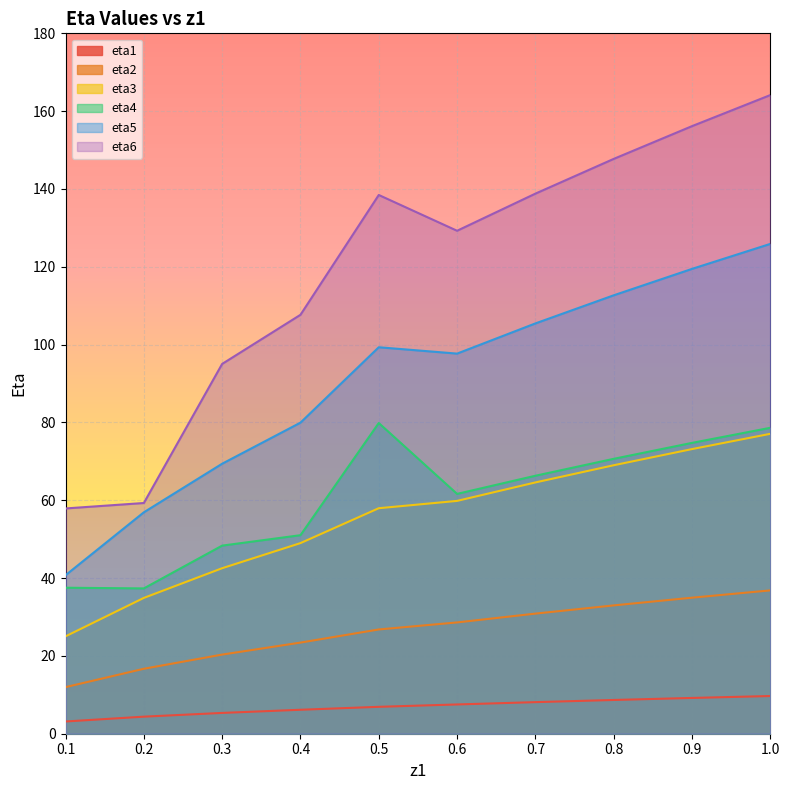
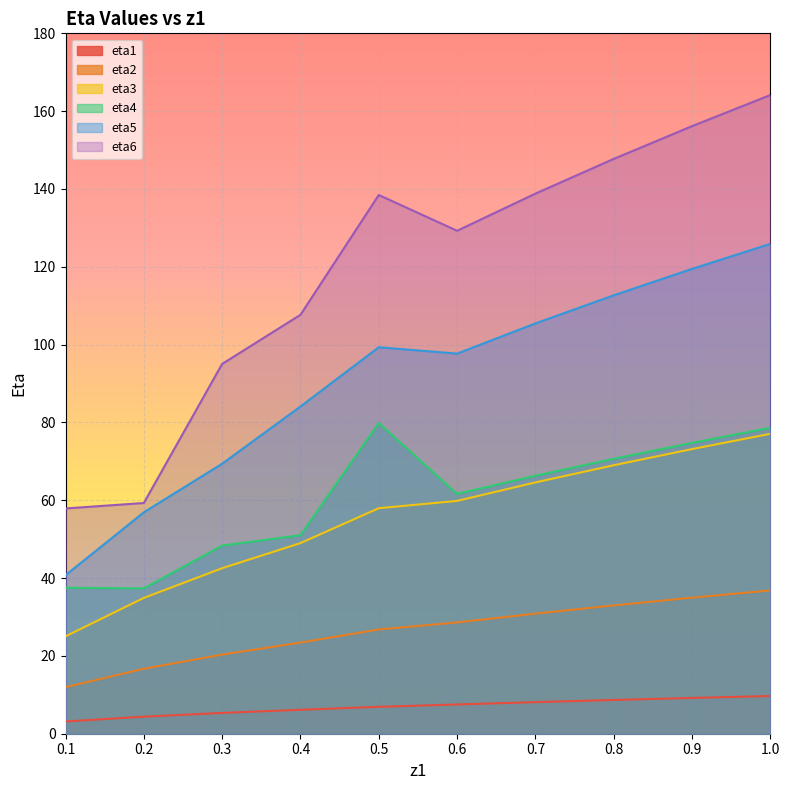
  {
    "eta3": {
      "0.1": 25,
      "0.2": 35,
      "0.3": 43,
      "0.4": 49,
      "0.5": 58,
      "0.6": 60,
      "0.7": 65,
      "0.8": 69,
      "0.9": 73,
      "1.0": 77
    },
    "eta4": {
      "0.1": 38,
      "0.2": 37,
      "0.3": 48,
      "0.4": 51,
      "0.5": 80,
      "0.6": 62,
      "0.7": 66,
      "0.8": 71,
      "0.9": 75,
      "1.0": 79
    },
    "eta5": {
      "0.1": 41,
      "0.2": 57,
      "0.3": 69,
-     "0.4": 80,
+     "0.4": 84,
      "0.5": 99,
      "0.6": 98,
      "0.7": 105,
      "0.8": 113,
      "0.9": 119,
      "1.0": 126
    },
    "eta6": {
      "0.1": 58,
      "0.2": 59,
      "0.3": 95,
      "0.4": 108,
      "0.5": 138,
      "0.6": 129,
      "0.7": 139,
      "0.8": 148,
      "0.9": 156,
      "1.0": 164
    }
  }
